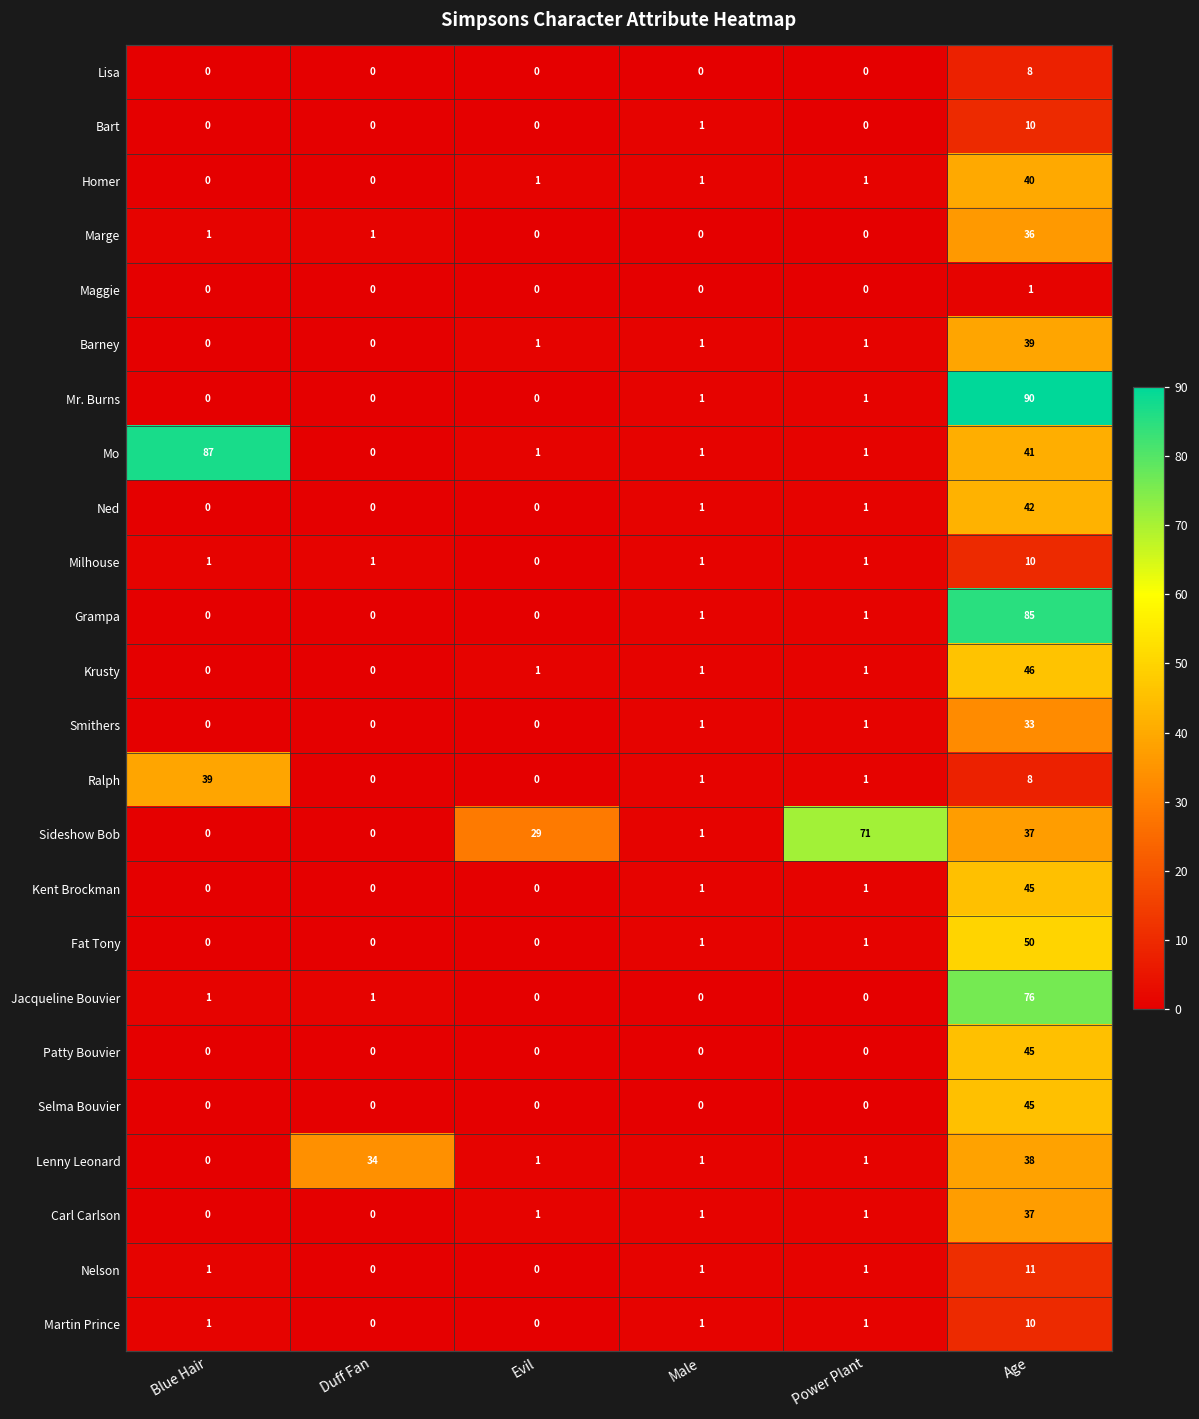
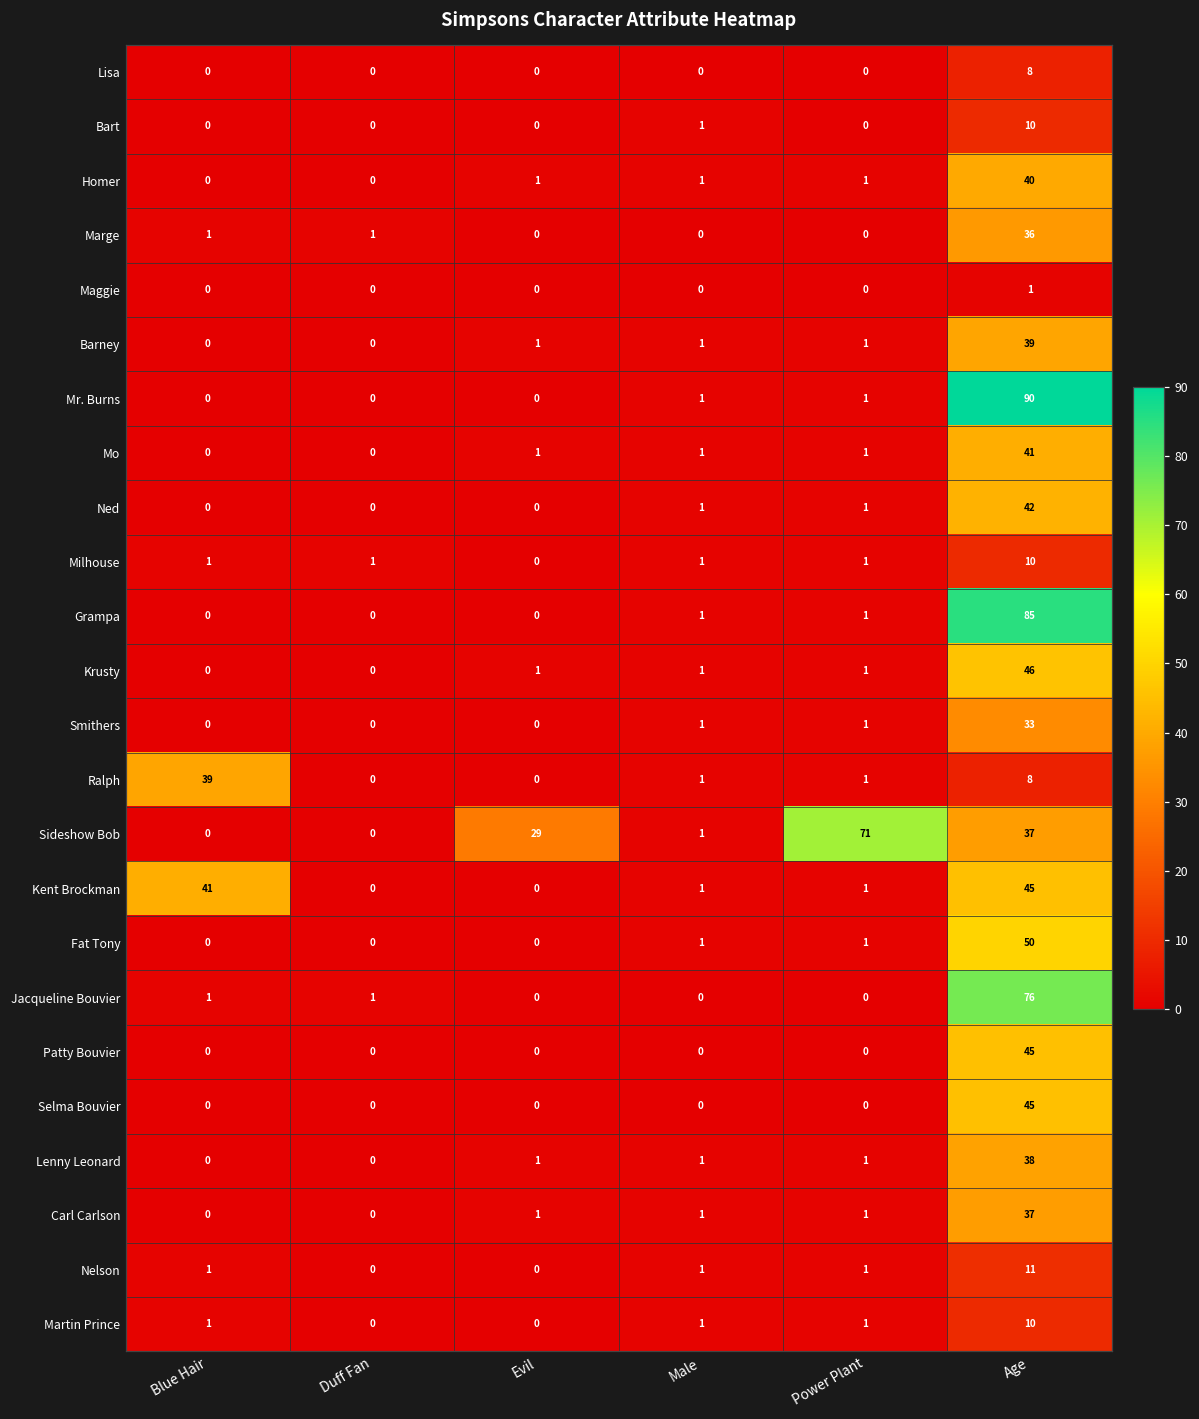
  {
    "Lisa": {
      "Blue Hair": 0,
      "Duff Fan": 0,
      "Evil": 0,
      "Male": 0,
      "Power Plant": 0,
      "Age": 8
    },
    "Bart": {
      "Blue Hair": 0,
      "Duff Fan": 0,
      "Evil": 0,
      "Male": 1,
      "Power Plant": 0,
      "Age": 10
    },
    "Homer": {
      "Blue Hair": 0,
      "Duff Fan": 0,
      "Evil": 1,
      "Male": 1,
      "Power Plant": 1,
      "Age": 40
    },
    "Marge": {
      "Blue Hair": 1,
      "Duff Fan": 1,
      "Evil": 0,
      "Male": 0,
      "Power Plant": 0,
      "Age": 36
    },
    "Maggie": {
      "Blue Hair": 0,
      "Duff Fan": 0,
      "Evil": 0,
      "Male": 0,
      "Power Plant": 0,
      "Age": 1
    },
    "Barney": {
      "Blue Hair": 0,
      "Duff Fan": 0,
      "Evil": 1,
      "Male": 1,
      "Power Plant": 1,
      "Age": 39
    },
    "Mr. Burns": {
      "Blue Hair": 0,
      "Duff Fan": 0,
      "Evil": 0,
      "Male": 1,
      "Power Plant": 1,
      "Age": 90
    },
    "Mo": {
-     "Blue Hair": 87,
+     "Blue Hair": 0,
      "Duff Fan": 0,
      "Evil": 1,
      "Male": 1,
      "Power Plant": 1,
      "Age": 41
    },
    "Ned": {
      "Blue Hair": 0,
      "Duff Fan": 0,
      "Evil": 0,
      "Male": 1,
      "Power Plant": 1,
      "Age": 42
    },
    "Milhouse": {
      "Blue Hair": 1,
      "Duff Fan": 1,
      "Evil": 0,
      "Male": 1,
      "Power Plant": 1,
      "Age": 10
    },
    "Grampa": {
      "Blue Hair": 0,
      "Duff Fan": 0,
      "Evil": 0,
      "Male": 1,
      "Power Plant": 1,
      "Age": 85
    },
    "Krusty": {
      "Blue Hair": 0,
      "Duff Fan": 0,
      "Evil": 1,
      "Male": 1,
      "Power Plant": 1,
      "Age": 46
    },
    "Smithers": {
      "Blue Hair": 0,
      "Duff Fan": 0,
      "Evil": 0,
      "Male": 1,
      "Power Plant": 1,
      "Age": 33
    },
    "Ralph": {
      "Blue Hair": 39,
      "Duff Fan": 0,
      "Evil": 0,
      "Male": 1,
      "Power Plant": 1,
      "Age": 8
    },
    "Sideshow Bob": {
      "Blue Hair": 0,
      "Duff Fan": 0,
      "Evil": 29,
      "Male": 1,
      "Power Plant": 71,
      "Age": 37
    },
    "Kent Brockman": {
-     "Blue Hair": 0,
+     "Blue Hair": 41,
      "Duff Fan": 0,
      "Evil": 0,
      "Male": 1,
      "Power Plant": 1,
      "Age": 45
    },
    "Fat Tony": {
      "Blue Hair": 0,
      "Duff Fan": 0,
      "Evil": 0,
      "Male": 1,
      "Power Plant": 1,
      "Age": 50
    },
    "Jacqueline Bouvier": {
      "Blue Hair": 1,
      "Duff Fan": 1,
      "Evil": 0,
      "Male": 0,
      "Power Plant": 0,
      "Age": 76
    },
    "Patty Bouvier": {
      "Blue Hair": 0,
      "Duff Fan": 0,
      "Evil": 0,
      "Male": 0,
      "Power Plant": 0,
      "Age": 45
    },
    "Selma Bouvier": {
      "Blue Hair": 0,
      "Duff Fan": 0,
      "Evil": 0,
      "Male": 0,
      "Power Plant": 0,
      "Age": 45
    },
    "Lenny Leonard": {
      "Blue Hair": 0,
-     "Duff Fan": 34,
+     "Duff Fan": 0,
      "Evil": 1,
      "Male": 1,
      "Power Plant": 1,
      "Age": 38
    },
    "Carl Carlson": {
      "Blue Hair": 0,
      "Duff Fan": 0,
      "Evil": 1,
      "Male": 1,
      "Power Plant": 1,
      "Age": 37
    },
    "Nelson": {
      "Blue Hair": 1,
      "Duff Fan": 0,
      "Evil": 0,
      "Male": 1,
      "Power Plant": 1,
      "Age": 11
    },
    "Martin Prince": {
      "Blue Hair": 1,
      "Duff Fan": 0,
      "Evil": 0,
      "Male": 1,
      "Power Plant": 1,
      "Age": 10
    }
  }
